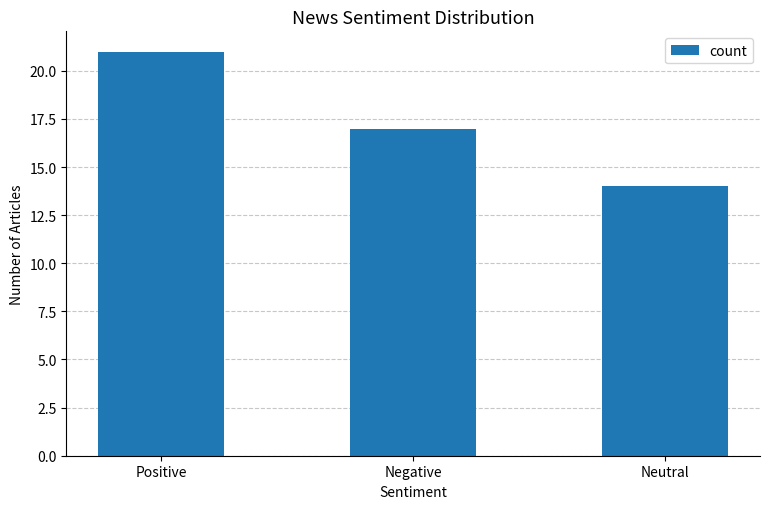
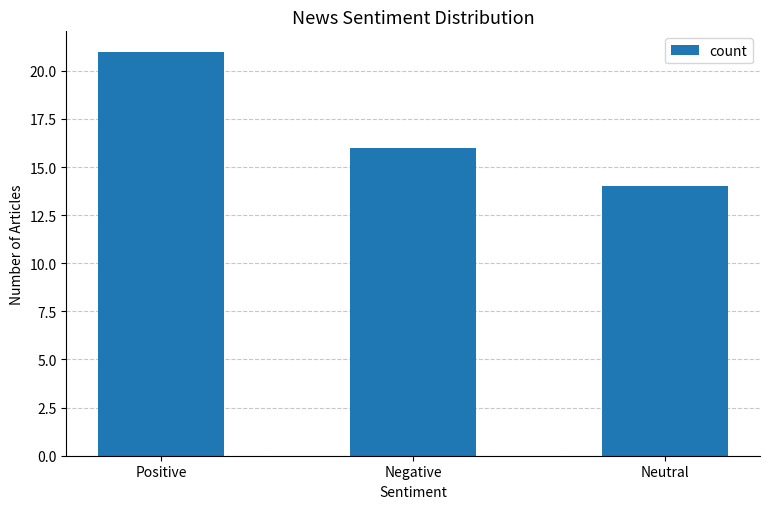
  {
    "Positive": 21,
-   "Negative": 17,
+   "Negative": 16,
    "Neutral": 14
  }
